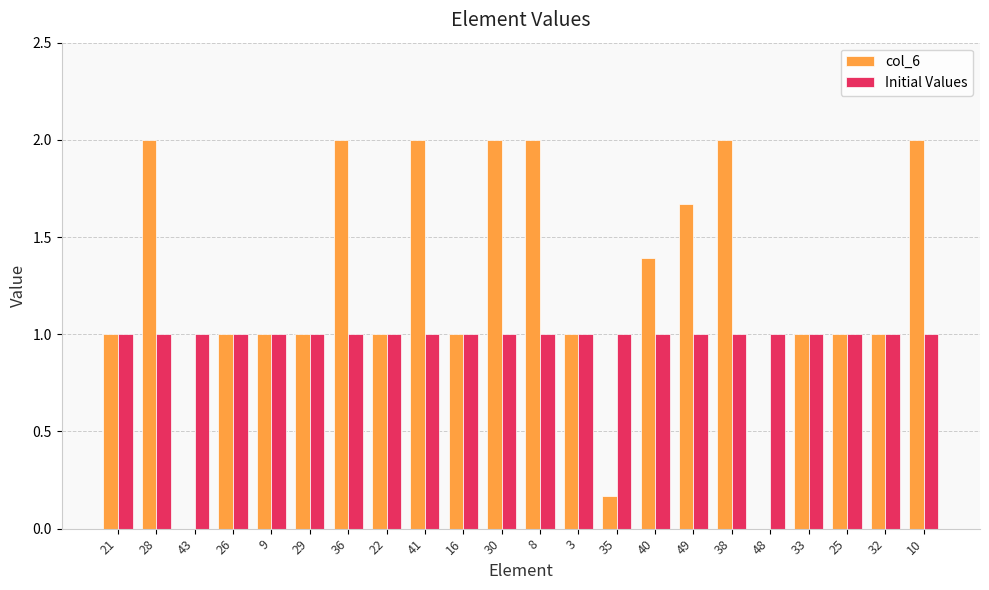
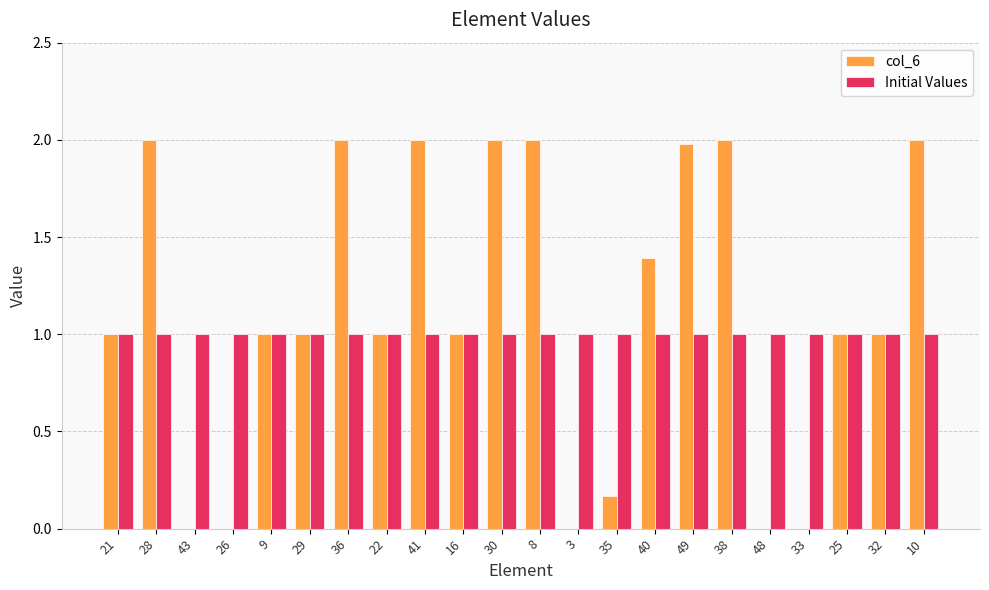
  {
    "col_6": {
      "21": 1.00,
      "28": 2.00,
      "43": 0.00,
-     "26": 1,
+     "26": 0,
      "9": 1.00,
      "29": 1.00,
      "36": 2.00,
      "22": 1.00,
      "41": 2.00,
      "16": 1.00,
      "30": 2.00,
      "8": 2.00,
-     "3": 1,
+     "3": 0,
      "35": 0.17,
      "40": 1.39,
-     "49": 1.67,
+     "49": 1.98,
      "38": 2.00,
      "48": 0.00,
-     "33": 1,
+     "33": 0,
      "25": 1.00,
      "32": 1.00,
      "10": 2.00
    },
    "Initial Values": {
      "21": 1.00,
      "28": 1.00,
      "43": 1.00,
      "26": 1.00,
      "9": 1.00,
      "29": 1.00,
      "36": 1.00,
      "22": 1.00,
      "41": 1.00,
      "16": 1.00,
      "30": 1.00,
      "8": 1.00,
      "3": 1.00,
      "35": 1.00,
      "40": 1.00,
      "49": 1.00,
      "38": 1.00,
      "48": 1.00,
      "33": 1.00,
      "25": 1.00,
      "32": 1.00,
      "10": 1.00
    }
  }
